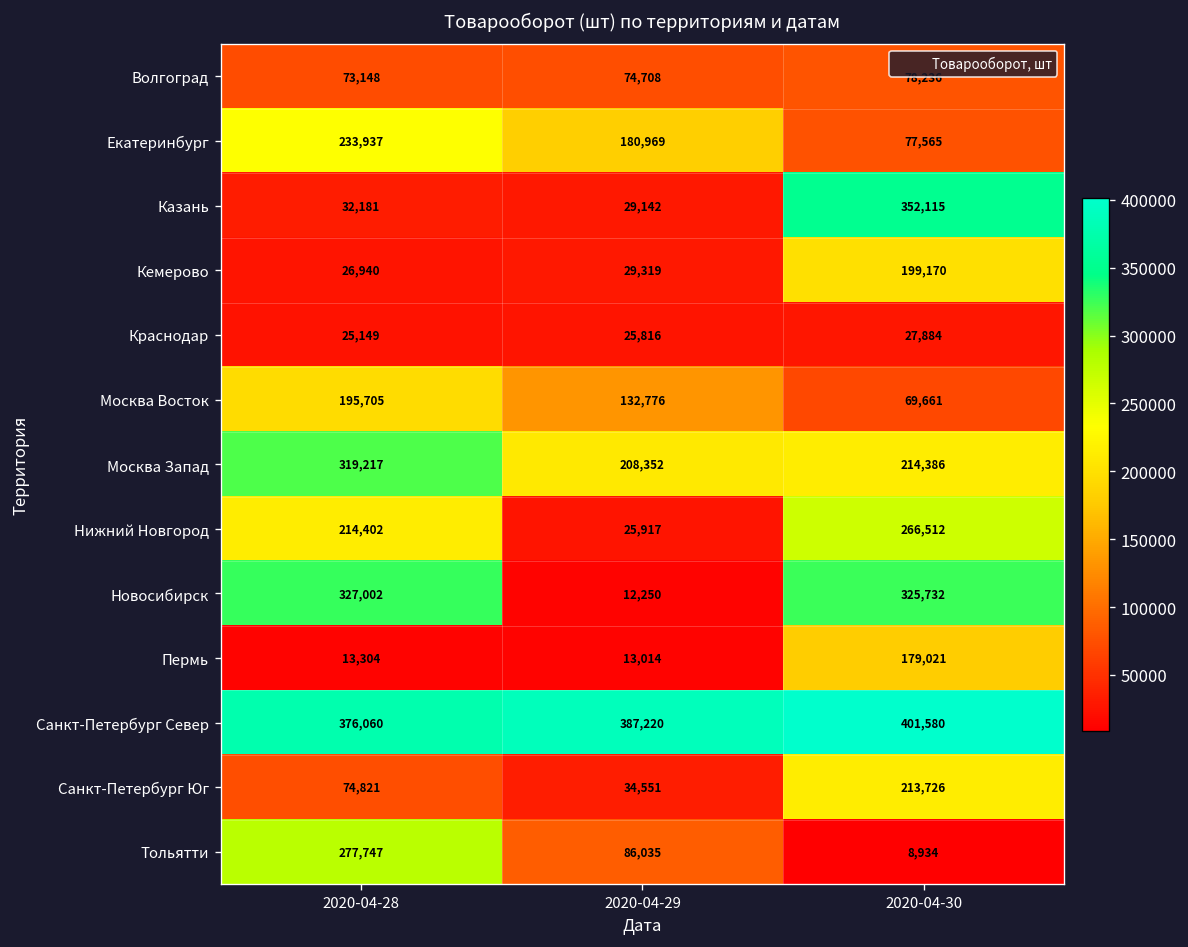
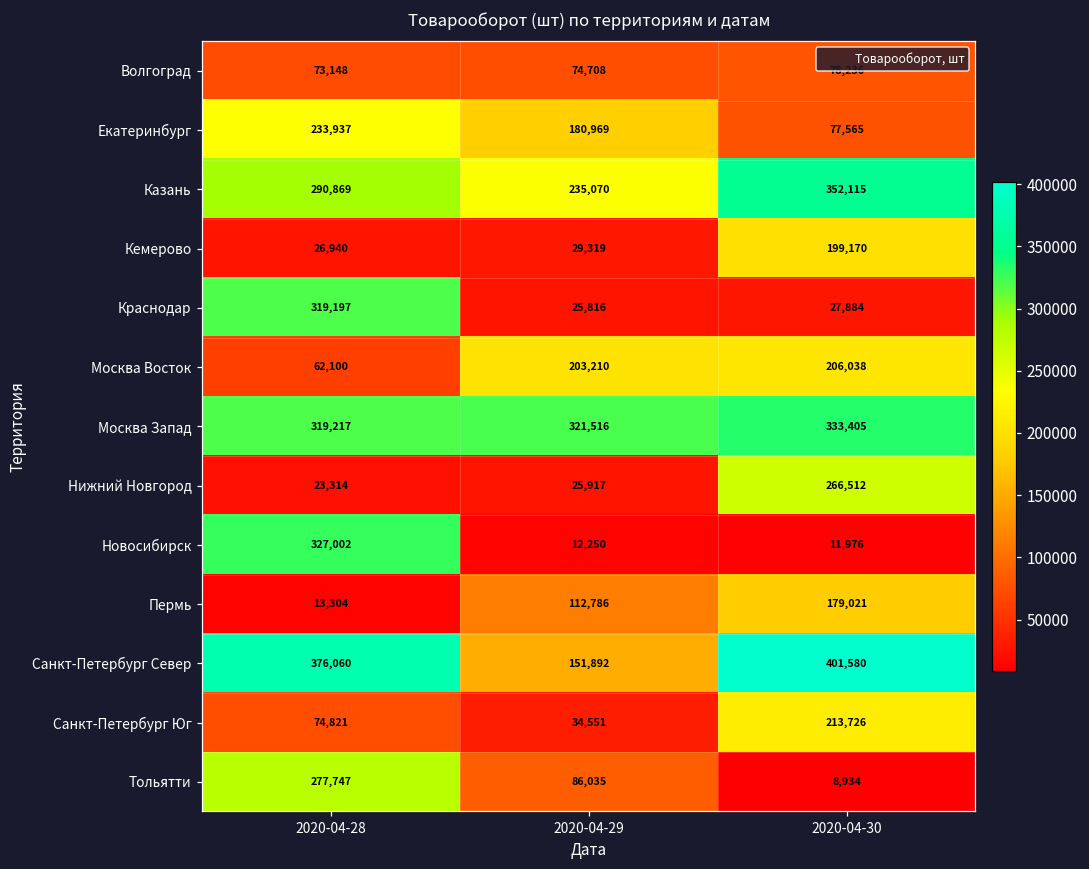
  {
    "Волгоград": {
      "2020-04-28": "73,148",
      "2020-04-29": "74,708"
    },
    "Екатеринбург": {
      "2020-04-28": "233,937",
      "2020-04-29": "180,969",
      "2020-04-30": "77,565"
    },
    "Казань": {
-     "2020-04-28": "32,181",
-     "2020-04-29": "29,142",
+     "2020-04-28": "290,869",
+     "2020-04-29": "235,070",
      "2020-04-30": "352,115"
    },
    "Кемерово": {
      "2020-04-28": "26,940",
      "2020-04-29": "29,319",
      "2020-04-30": "199,170"
    },
    "Краснодар": {
-     "2020-04-28": "25,149",
+     "2020-04-28": "319,197",
      "2020-04-29": "25,816",
      "2020-04-30": "27,884"
    },
    "Москва Восток": {
-     "2020-04-28": "195,705",
-     "2020-04-29": "132,776",
-     "2020-04-30": "69,661"
+     "2020-04-28": "62,100",
+     "2020-04-29": "203,210",
+     "2020-04-30": "206,038"
    },
    "Москва Запад": {
      "2020-04-28": "319,217",
-     "2020-04-29": "208,352",
-     "2020-04-30": "214,386"
+     "2020-04-29": "321,516",
+     "2020-04-30": "333,405"
    },
    "Нижний Новгород": {
-     "2020-04-28": "214,402",
+     "2020-04-28": "23,314",
      "2020-04-29": "25,917",
      "2020-04-30": "266,512"
    },
    "Новосибирск": {
      "2020-04-28": "327,002",
      "2020-04-29": "12,250",
-     "2020-04-30": "325,732"
+     "2020-04-30": "11,976"
    },
    "Пермь": {
      "2020-04-28": "13,304",
-     "2020-04-29": "13,014",
+     "2020-04-29": "112,786",
      "2020-04-30": "179,021"
    },
    "Санкт-Петербург Север": {
      "2020-04-28": "376,060",
-     "2020-04-29": "387,220",
+     "2020-04-29": "151,892",
      "2020-04-30": "401,580"
    },
    "Санкт-Петербург Юг": {
      "2020-04-28": "74,821",
      "2020-04-29": "34,551",
      "2020-04-30": "213,726"
    },
    "Тольятти": {
      "2020-04-28": "277,747",
      "2020-04-29": "86,035",
      "2020-04-30": "8,934"
    }
  }
